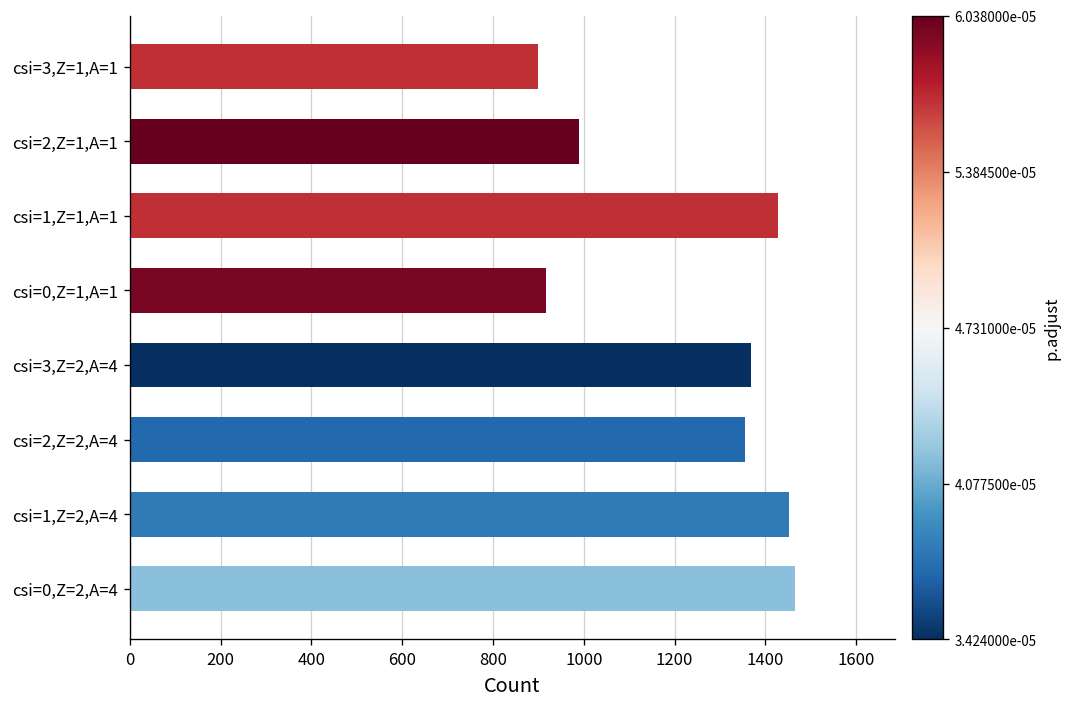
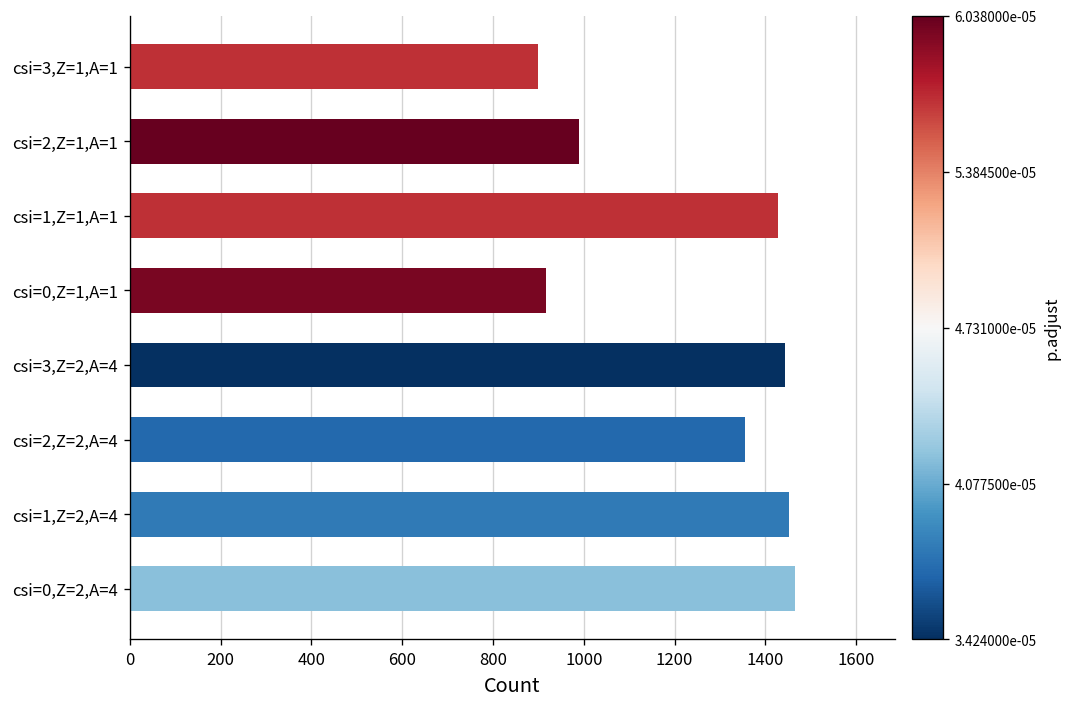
  {
    "csi=3,Z=1,A=1": 900,
    "csi=2,Z=1,A=1": 990,
    "csi=1,Z=1,A=1": 1430,
    "csi=0,Z=1,A=1": 920,
-   "csi=3,Z=2,A=4": 1370,
+   "csi=3,Z=2,A=4": 1440,
    "csi=2,Z=2,A=4": 1360,
    "csi=1,Z=2,A=4": 1450,
    "csi=0,Z=2,A=4": 1470
  }
